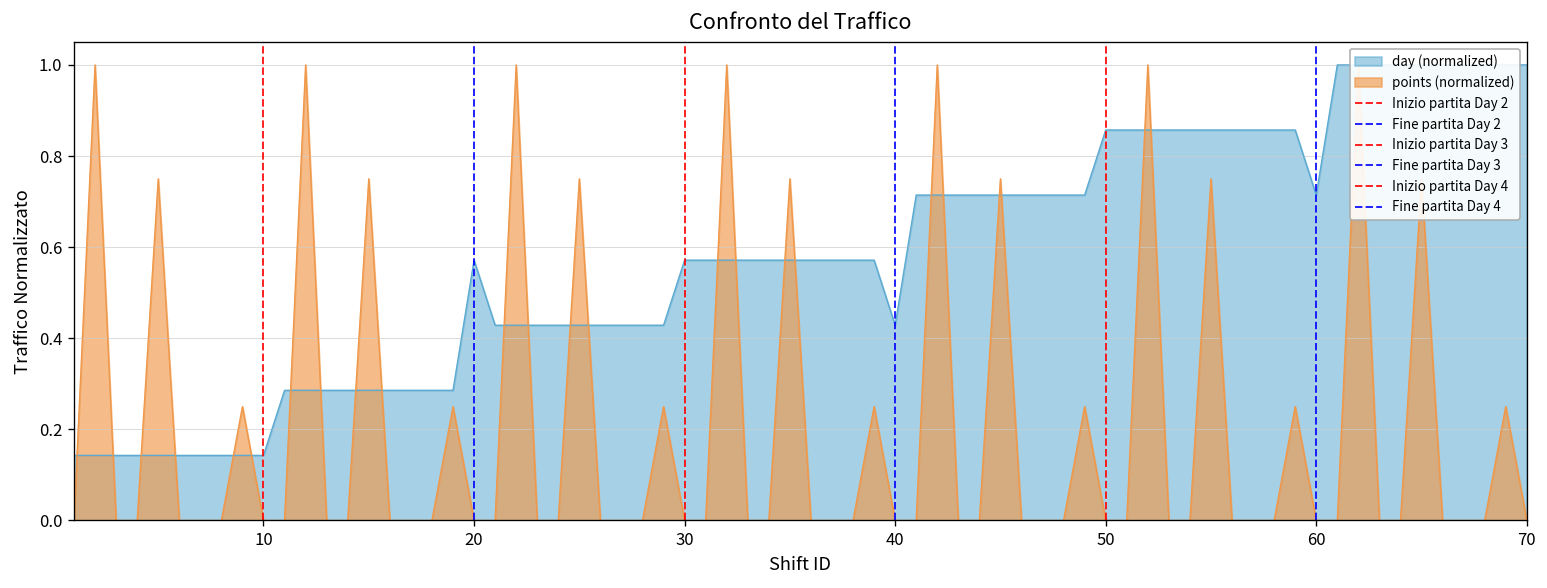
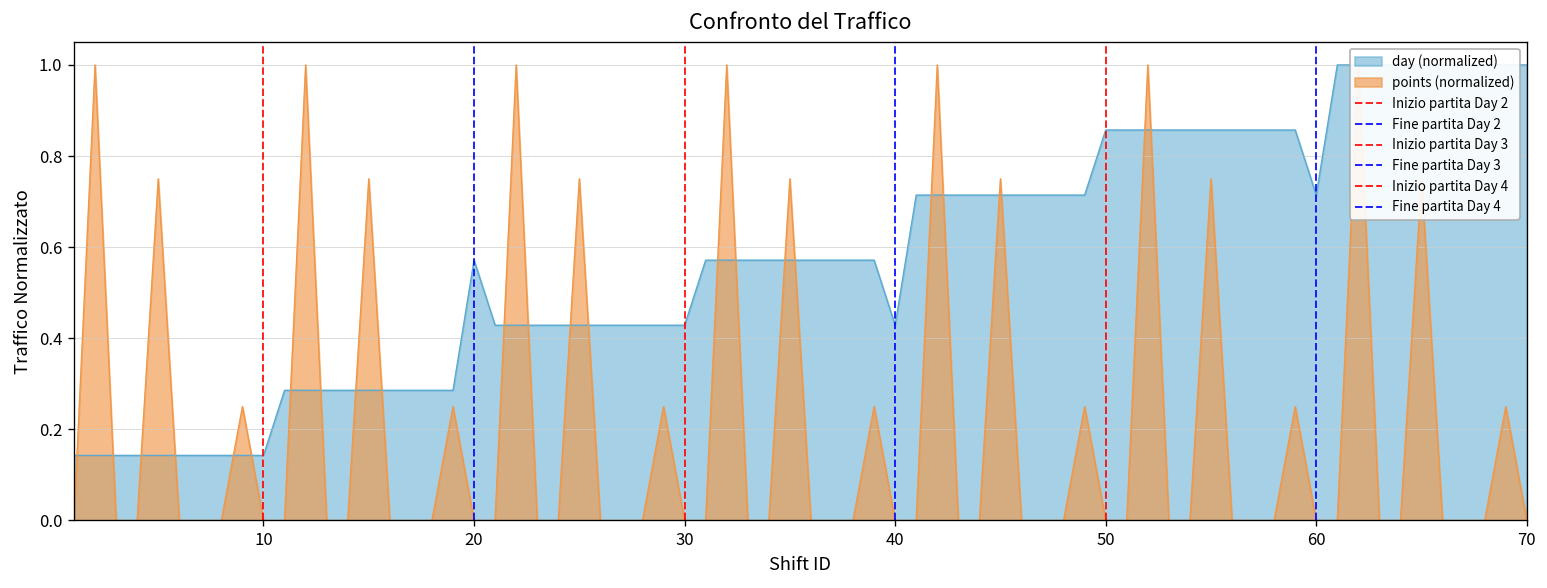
  {
    "day (normalized)": {
      "10": 0.14,
      "20": 0.57,
-     "30": 0.57,
+     "30": 0.43,
      "40": 0.43,
      "50": 0.86,
      "60": 0.71,
      "70": 1.00
    },
    "points (normalized)": {
      "10": 0.00,
      "20": 0.00,
      "30": 0.00,
      "40": 0.00,
      "50": 0.00,
      "60": 0.00,
      "70": 0.00
    }
  }
